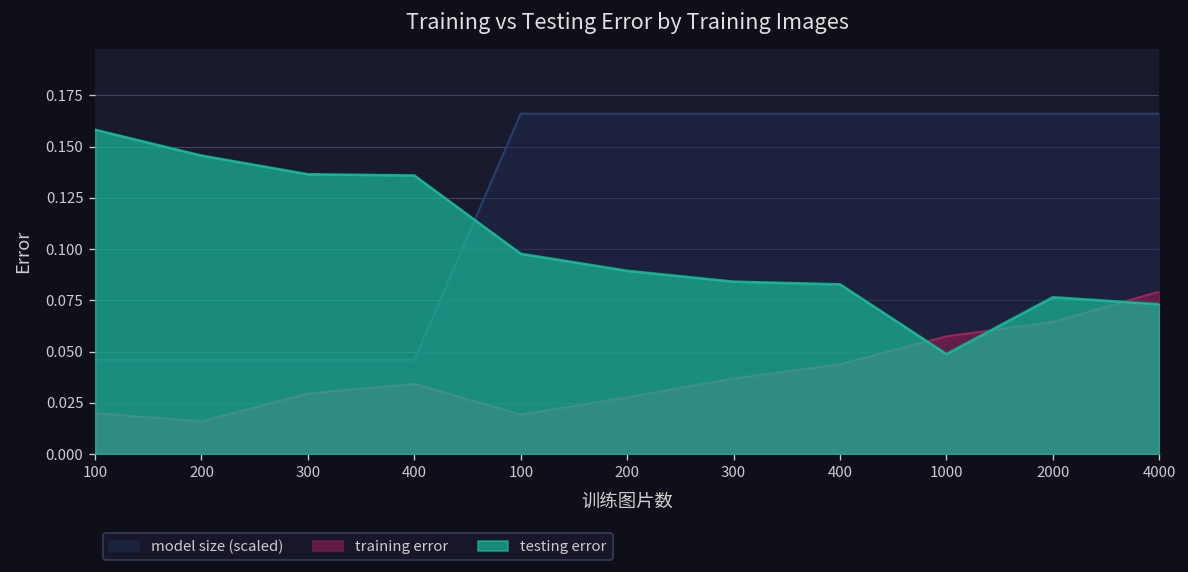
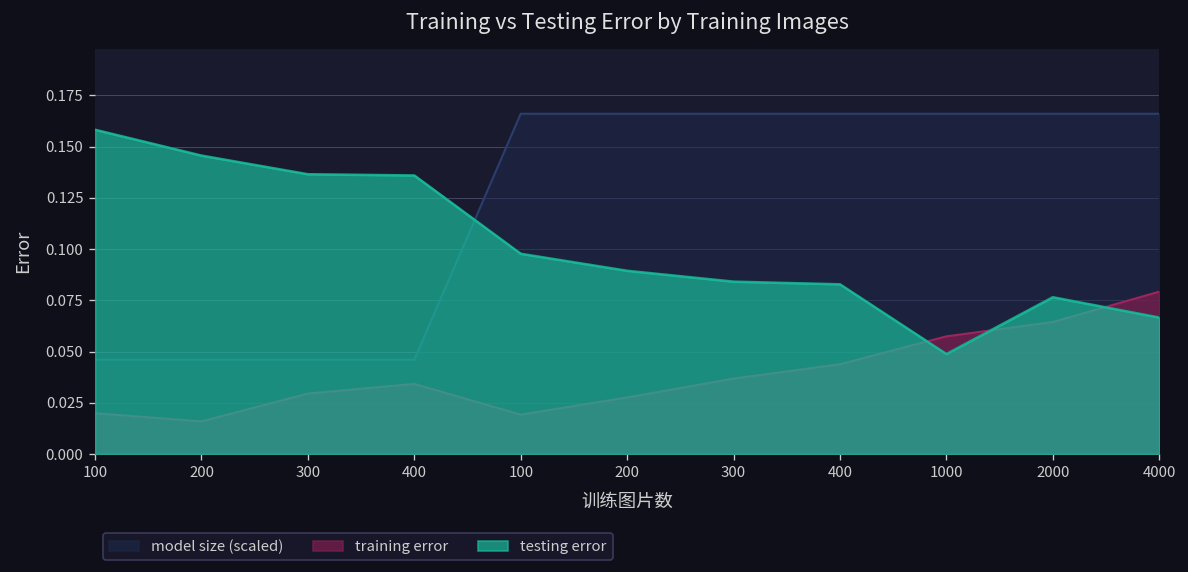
  {
    "model size (scaled)": {
      "1000": 0.166,
      "2000": 0.166,
      "4000": 0.166
    },
    "training error": {
      "1000": 0.057,
      "2000": 0.064,
      "4000": 0.079
    },
    "testing error": {
      "1000": 0.049,
      "2000": 0.077,
-     "4000": 0.073
+     "4000": 0.067
    }
  }
